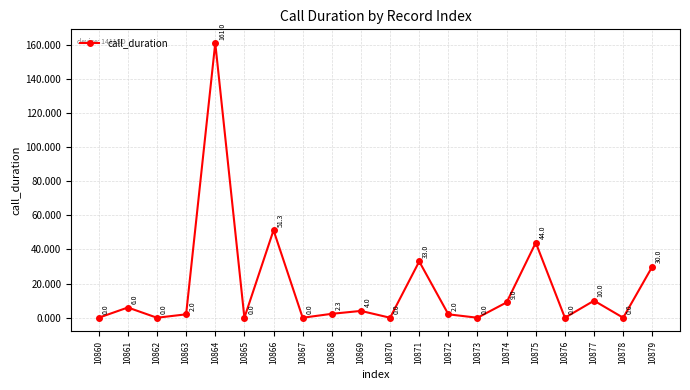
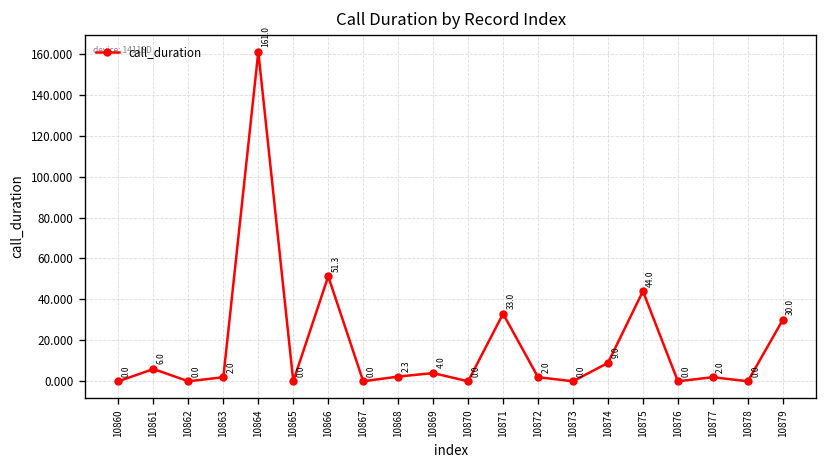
  {
    "10860": 0.0,
    "10861": 6.0,
    "10862": 0.0,
    "10863": 2.0,
    "10864": 161.0,
    "10865": 0.0,
    "10866": 51.3,
    "10867": 0.0,
    "10868": 2.3,
    "10869": 4.0,
    "10870": 0.0,
    "10871": 33.0,
    "10872": 2.0,
    "10873": 0.0,
    "10874": 9.0,
    "10875": 44.0,
    "10876": 0.0,
-   "10877": 10.0,
+   "10877": 2.0,
    "10878": 0.0,
    "10879": 30.0
  }
